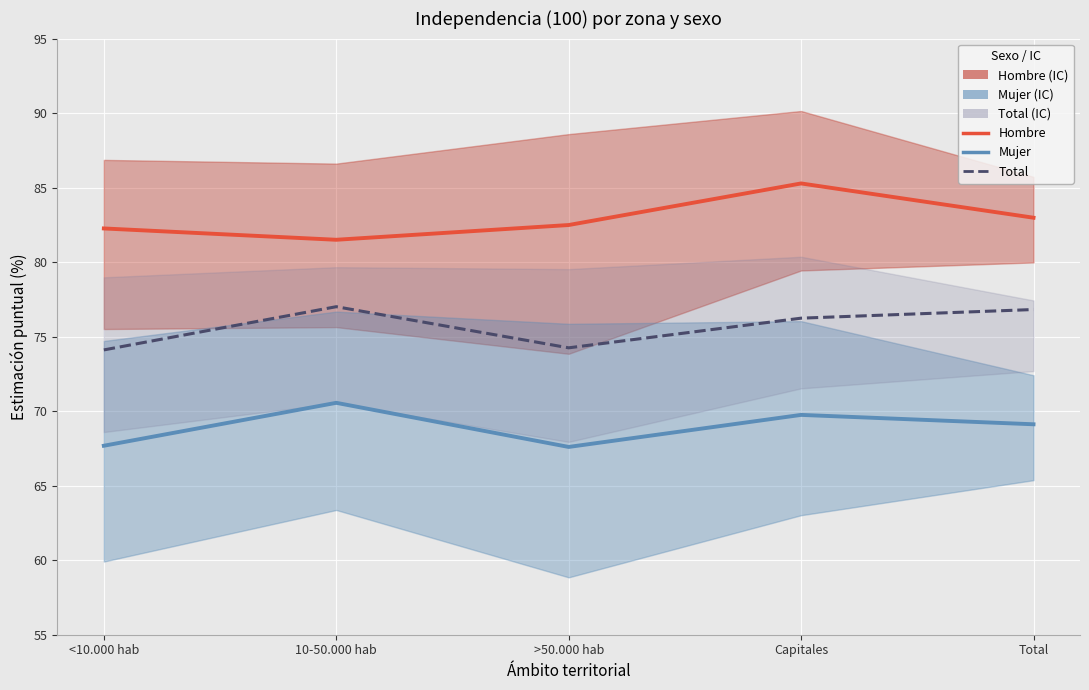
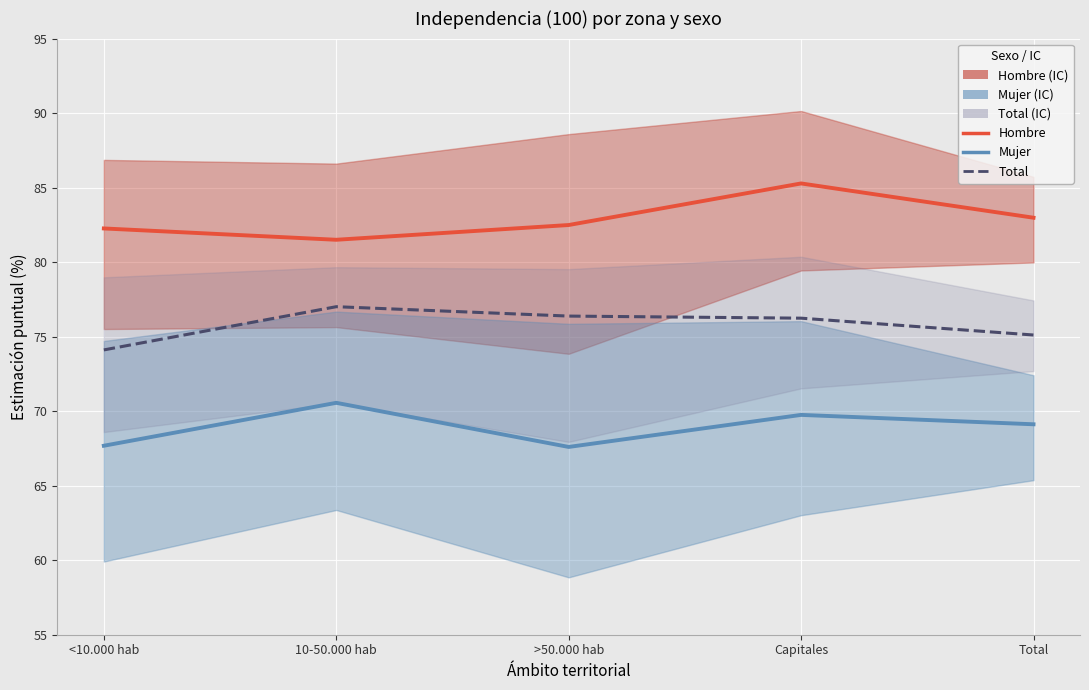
  {
    "Total": {
      "<10.000 hab": 74.1,
      "10-50.000 hab": 77.0,
-     ">50.000 hab": 74.3,
+     ">50.000 hab": 76.4,
      "Capitales": 76.2,
-     "Total": 76.8
+     "Total": 75.1
    }
  }
